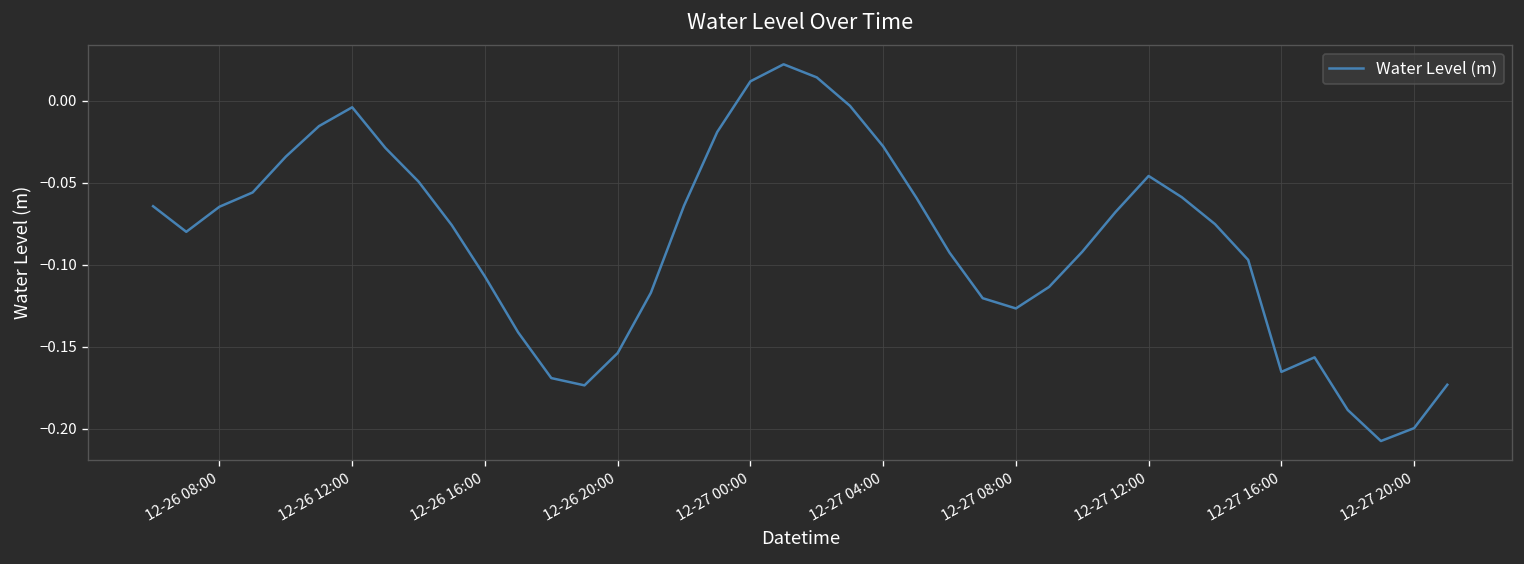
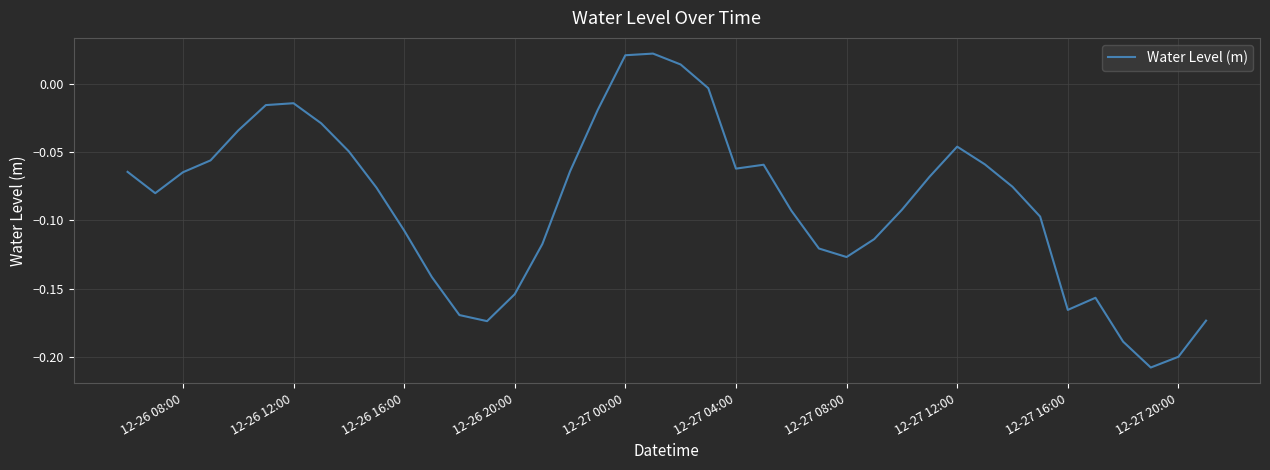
  {
    "12-26 08:00": -0.065,
-   "12-26 12:00": -0.004,
+   "12-26 12:00": -0.014,
    "12-26 16:00": -0.107,
    "12-26 20:00": -0.154,
-   "12-27 00:00": 0.012,
-   "12-27 04:00": -0.028,
+   "12-27 00:00": 0.021,
+   "12-27 04:00": -0.062,
    "12-27 08:00": -0.127,
    "12-27 12:00": -0.046,
    "12-27 16:00": -0.165,
    "12-27 20:00": -0.200
  }
